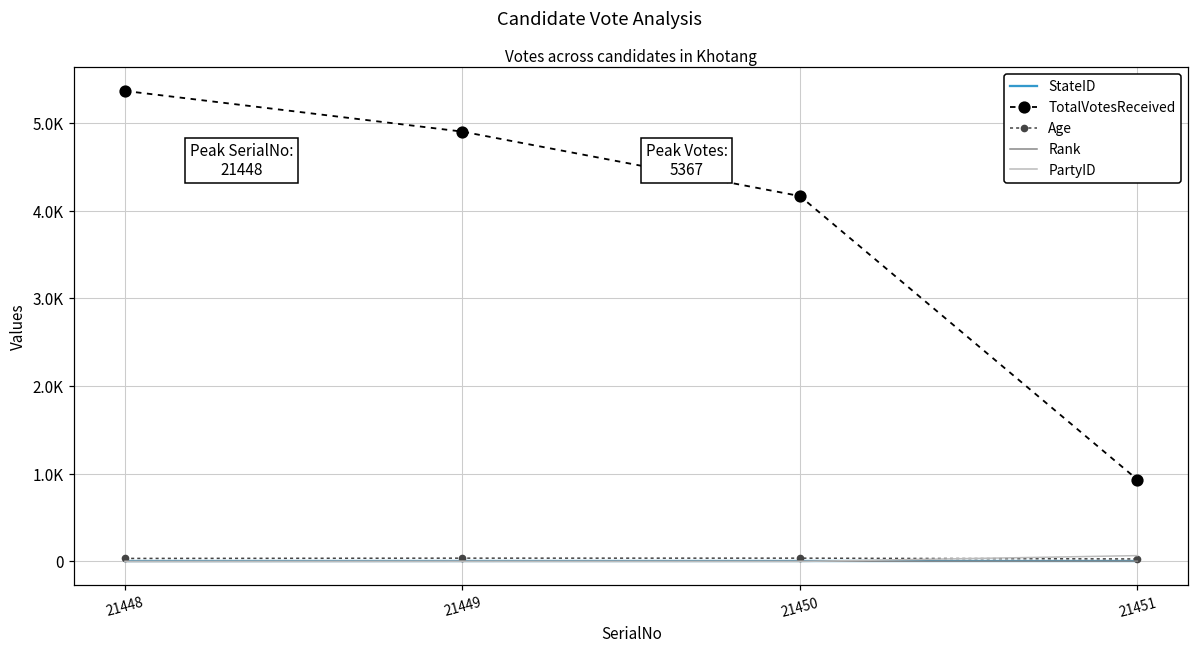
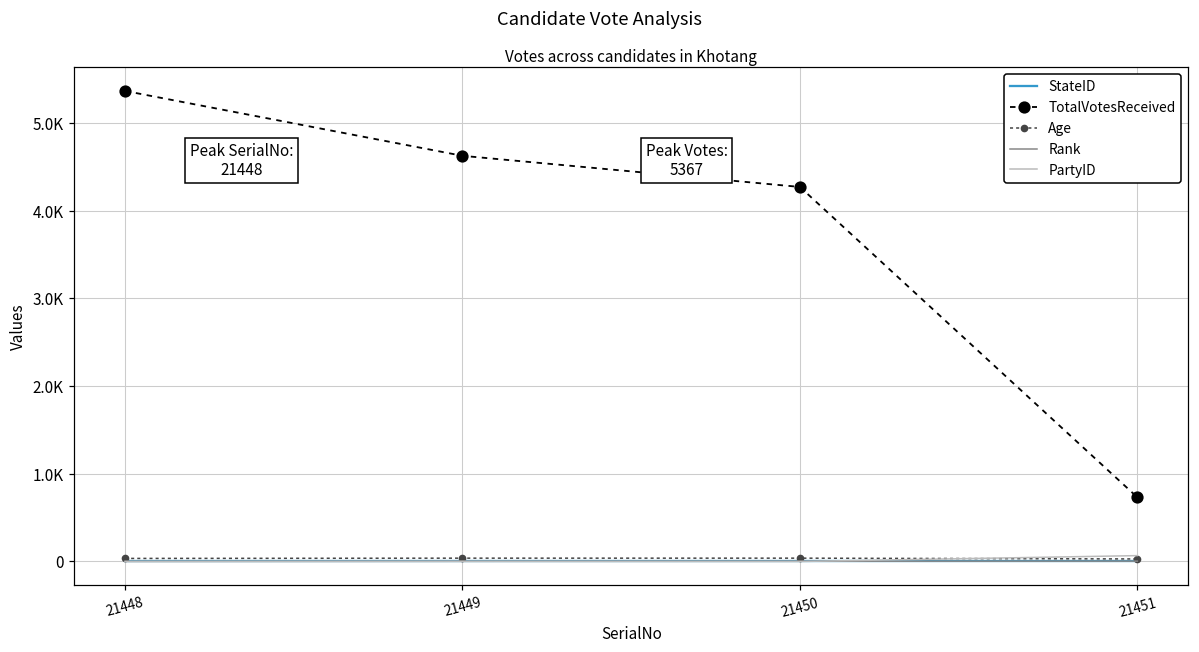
  {
    "TotalVotesReceived": {
      "21448": 5400,
-     "21449": 4900,
-     "21450": 4200,
-     "21451": 900
+     "21449": 4600,
+     "21450": 4300,
+     "21451": 700
    },
    "Age": {
      "21448": 0,
      "21449": 0,
      "21450": 0
    },
    "PartyID": {
      "21451": 100
    }
  }
